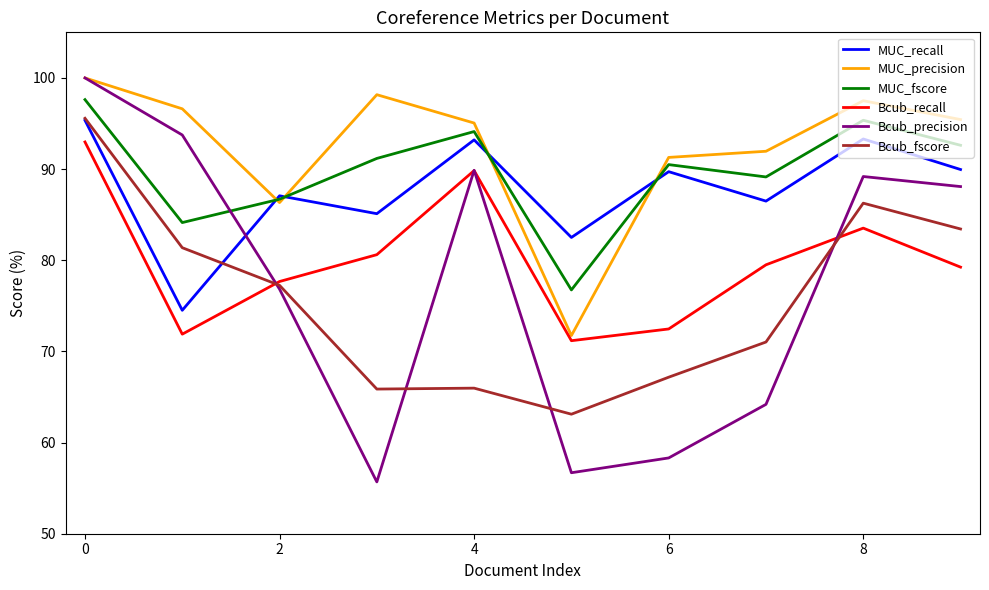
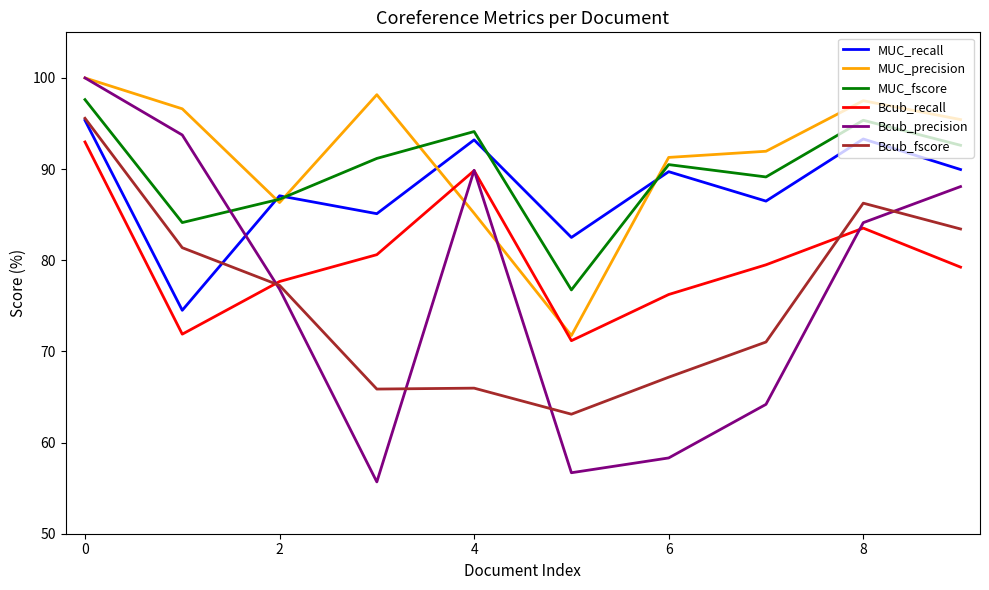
  {
    "MUC_recall": {
      "2": 87,
      "4": 93,
      "6": 90
    },
    "MUC_precision": {
      "2": 86,
-     "4": 95,
+     "4": 85,
      "6": 91
    },
    "MUC_fscore": {
      "0": 98,
      "2": 87,
      "4": 94,
      "6": 90
    },
    "Bcub_recall": {
      "0": 93,
      "2": 78,
-     "6": 72,
+     "6": 76,
      "8": 84
    },
    "Bcub_precision": {
      "2": 77,
      "6": 58,
-     "8": 89
+     "8": 84
    },
    "Bcub_fscore": {
      "2": 77,
      "4": 66,
      "6": 67,
      "8": 86
    }
  }
